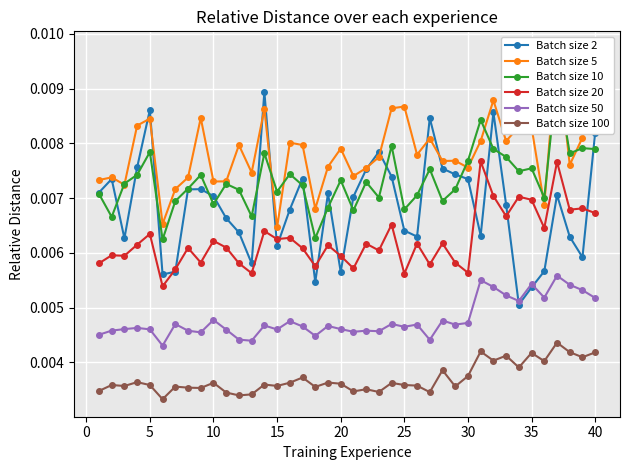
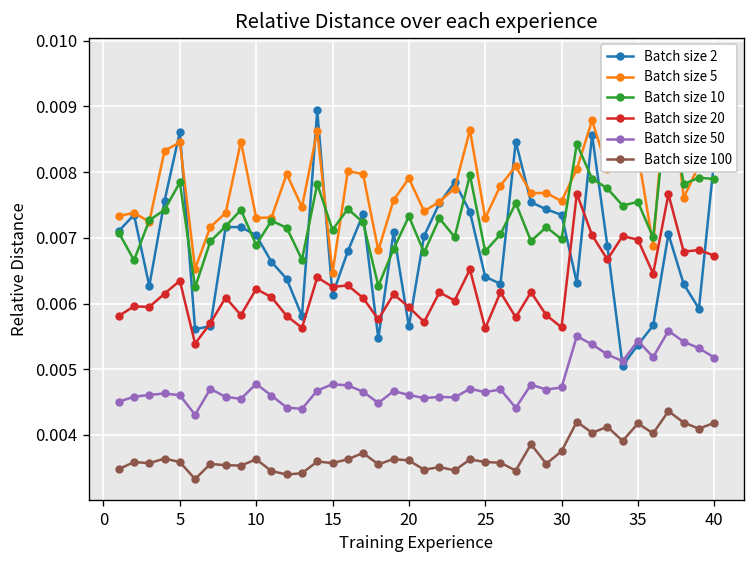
  {
    "Batch size 2": {
      "5": 0.0086,
      "10": 0.0070,
      "15": 0.0061,
      "20": 0.0057,
      "25": 0.0064,
      "30": 0.0073,
      "35": 0.0054
    },
    "Batch size 5": {
      "5": 0.0085,
      "10": 0.0073,
      "15": 0.0065,
      "20": 0.0079,
-     "25": 0.0087,
+     "25": 0.0073,
      "30": 0.0076
    },
    "Batch size 10": {
      "5": 0.0078,
      "10": 0.0069,
      "15": 0.0071,
      "20": 0.0073,
      "25": 0.0068,
-     "30": 0.0077,
+     "30": 0.0070,
      "35": 0.0075,
      "40": 0.0079
    },
    "Batch size 20": {
      "5": 0.0063,
      "10": 0.0062,
      "15": 0.0063,
      "20": 0.0059,
      "25": 0.0056,
      "30": 0.0056,
      "35": 0.0070,
      "40": 0.0067
    },
    "Batch size 50": {
      "5": 0.0046,
      "10": 0.0048,
-     "15": 0.0046,
+     "15": 0.0048,
      "20": 0.0046,
      "25": 0.0047,
      "30": 0.0047,
      "35": 0.0054,
      "40": 0.0052
    },
    "Batch size 100": {
      "5": 0.0036,
      "10": 0.0036,
      "15": 0.0036,
      "20": 0.0036,
      "25": 0.0036,
      "30": 0.0038,
      "35": 0.0042,
      "40": 0.0042
    }
  }
